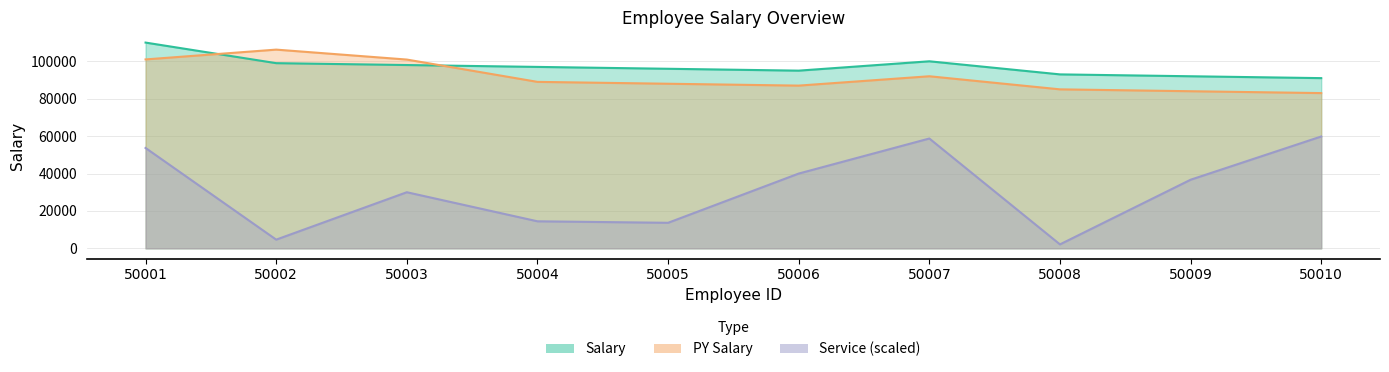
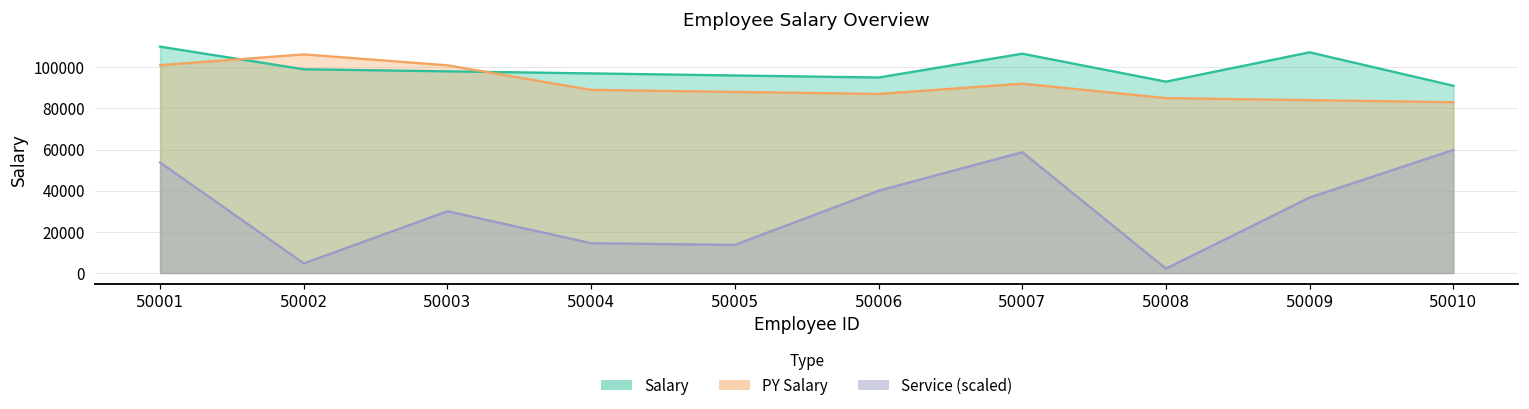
  {
    "Salary": {
      "50001": 110000,
      "50002": 99000,
      "50003": 98000,
      "50004": 97000,
      "50005": 96000,
      "50006": 95000,
-     "50007": 100000,
+     "50007": 107000,
      "50008": 93000,
-     "50009": 92000,
+     "50009": 107000,
      "50010": 91000
    },
    "PY Salary": {
      "50001": 101000,
      "50002": 106000,
      "50003": 101000,
      "50004": 89000,
      "50005": 88000,
      "50006": 87000,
      "50007": 92000,
      "50008": 85000,
      "50009": 84000,
      "50010": 83000
    },
    "Service (scaled)": {
      "50001": 54000,
      "50002": 5000,
      "50003": 30000,
      "50004": 14000,
      "50005": 14000,
      "50006": 40000,
      "50007": 59000,
      "50008": 2000,
      "50009": 37000,
      "50010": 60000
    }
  }
